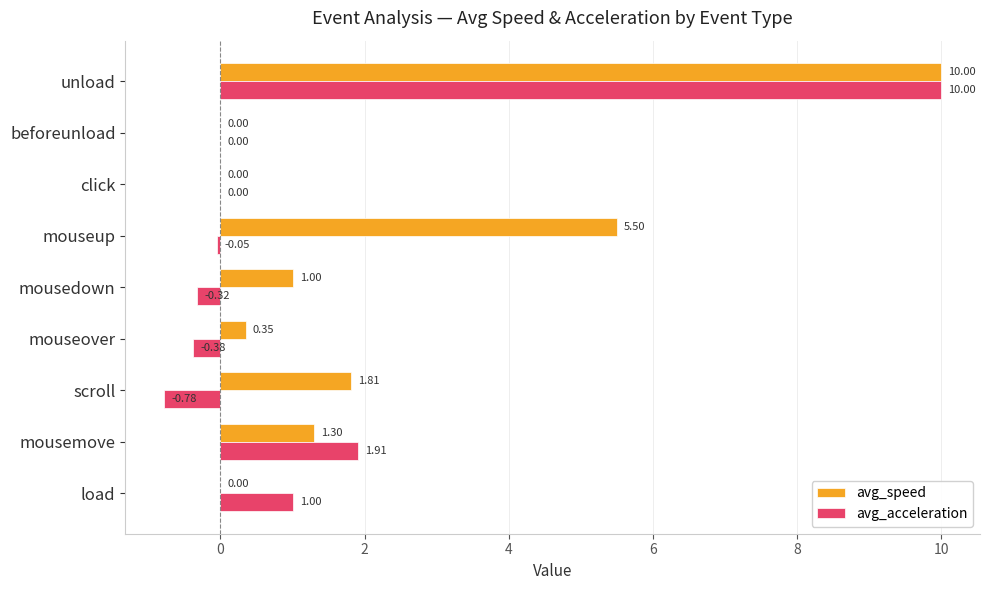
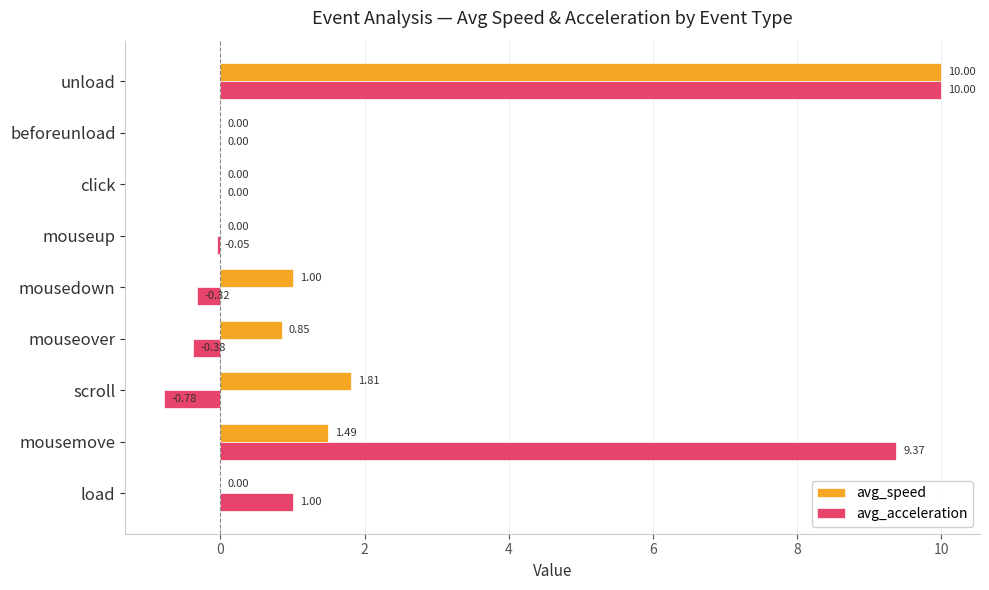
  {
    "avg_speed": {
      "unload": 10.00,
      "beforeunload": 0.00,
      "click": 0.00,
-     "mouseup": 5.50,
+     "mouseup": 0.00,
      "mousedown": 1.00,
-     "mouseover": 0.35,
+     "mouseover": 0.85,
      "scroll": 1.81,
-     "mousemove": 1.30,
+     "mousemove": 1.49,
      "load": 0.00
    },
    "avg_acceleration": {
      "unload": 10.00,
      "beforeunload": 0.00,
      "click": 0.00,
      "mouseup": -0.05,
      "mousedown": -0.32,
      "mouseover": -0.38,
      "scroll": -0.78,
-     "mousemove": 1.91,
+     "mousemove": 9.37,
      "load": 1.00
    }
  }
